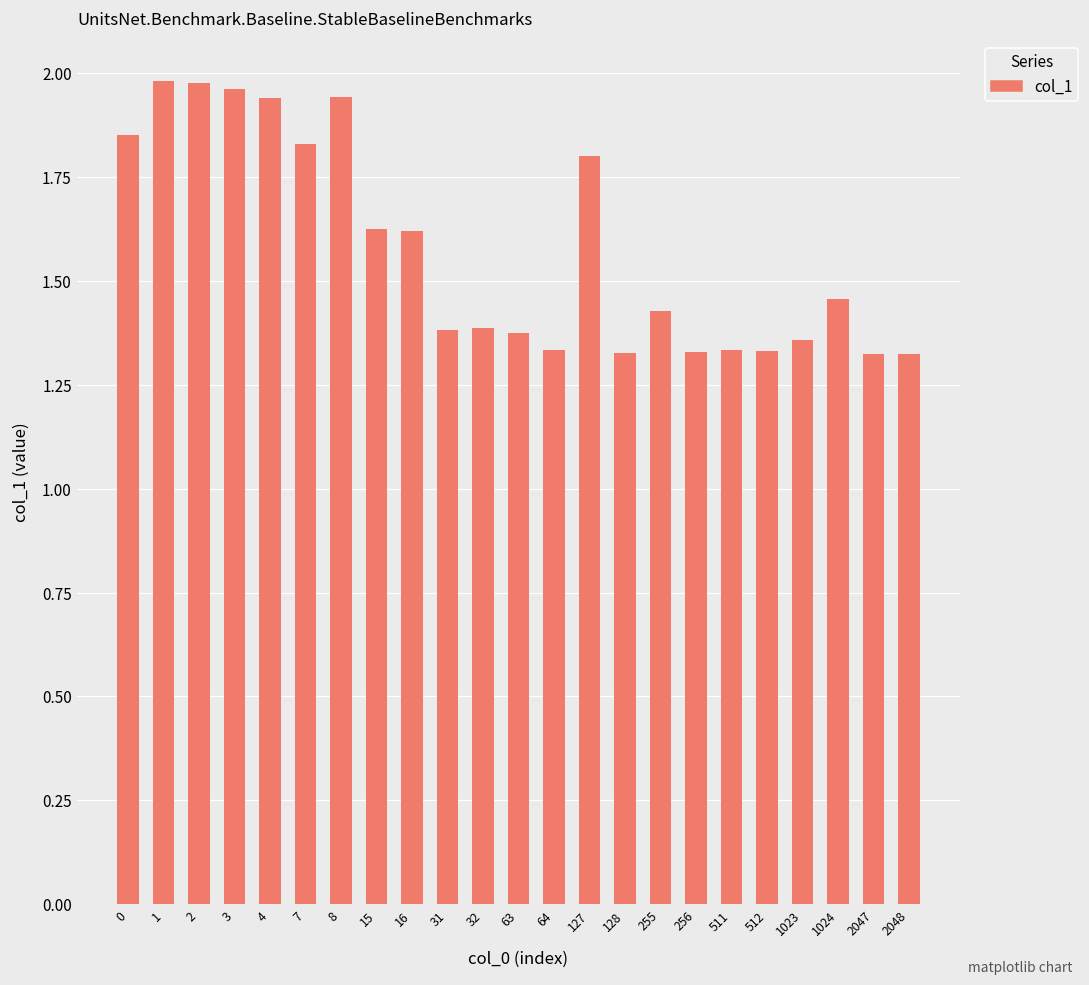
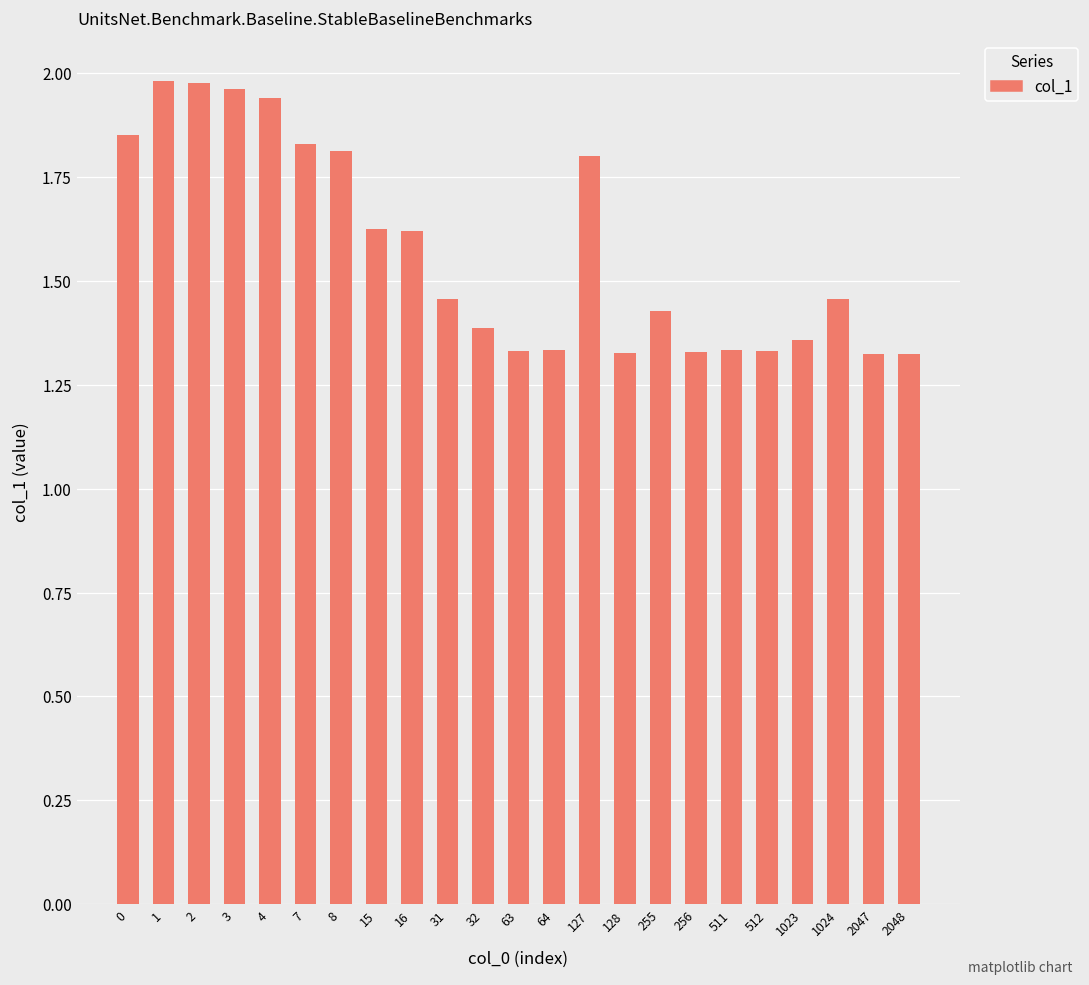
  {
    "0": 1.85,
    "1": 1.98,
    "2": 1.98,
    "3": 1.96,
    "4": 1.94,
    "7": 1.83,
-   "8": 1.94,
+   "8": 1.81,
    "15": 1.63,
    "16": 1.62,
-   "31": 1.38,
+   "31": 1.46,
    "32": 1.39,
-   "63": 1.38,
+   "63": 1.33,
    "64": 1.33,
    "127": 1.80,
    "128": 1.33,
    "255": 1.43,
    "256": 1.33,
    "511": 1.33,
    "512": 1.33,
    "1023": 1.36,
    "1024": 1.46,
    "2047": 1.32,
    "2048": 1.32
  }
